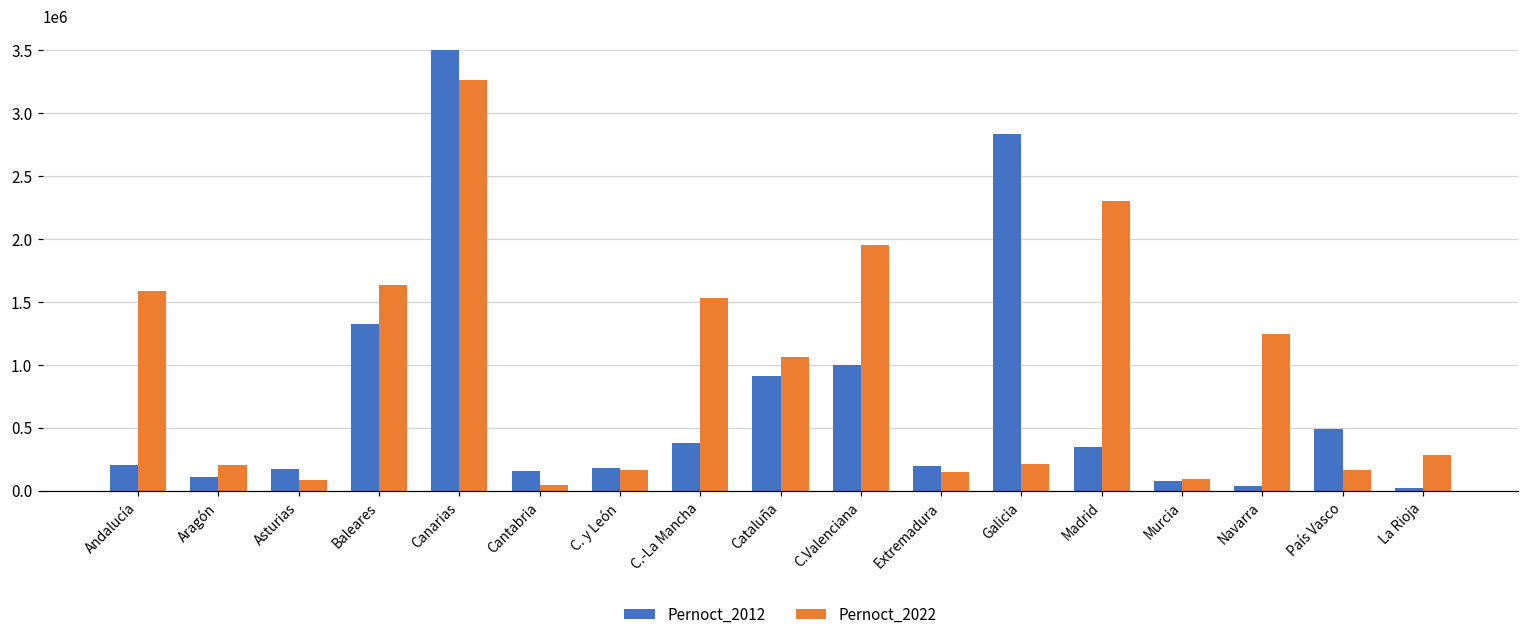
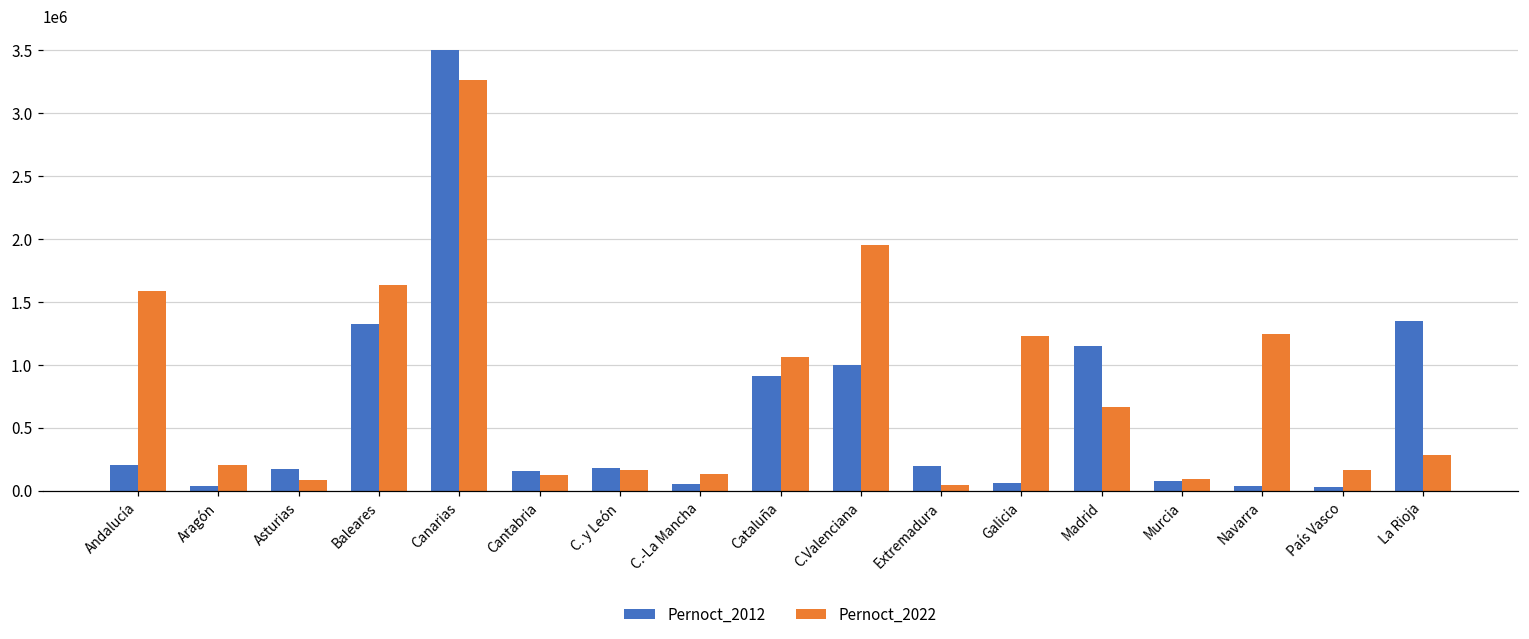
  {
    "Pernoct_2012": {
      "Andalucía": 210000,
-     "Aragón": 110000,
+     "Aragón": 40000,
      "Asturias": 180000,
      "Baleares": 1330000,
      "Canarias": 3500000,
      "Cantabria": 160000,
      "C. y León": 180000,
-     "C.-La Mancha": 380000,
+     "C.-La Mancha": 60000,
      "Cataluña": 910000,
      "C.Valenciana": 1000000,
      "Extremadura": 200000,
-     "Galicia": 2840000,
-     "Madrid": 350000,
+     "Galicia": 60000,
+     "Madrid": 1150000,
      "Murcia": 80000,
      "Navarra": 40000,
-     "País Vasco": 490000,
-     "La Rioja": 20000
+     "País Vasco": 30000,
+     "La Rioja": 1350000
    },
    "Pernoct_2022": {
      "Andalucía": 1590000,
      "Aragón": 200000,
      "Asturias": 90000,
      "Baleares": 1630000,
      "Canarias": 3260000,
-     "Cantabria": 50000,
+     "Cantabria": 130000,
      "C. y León": 170000,
-     "C.-La Mancha": 1530000,
+     "C.-La Mancha": 140000,
      "Cataluña": 1060000,
      "C.Valenciana": 1950000,
-     "Extremadura": 150000,
-     "Galicia": 220000,
-     "Madrid": 2300000,
+     "Extremadura": 50000,
+     "Galicia": 1230000,
+     "Madrid": 670000,
      "Murcia": 100000,
      "Navarra": 1240000,
      "País Vasco": 170000,
      "La Rioja": 290000
    }
  }
